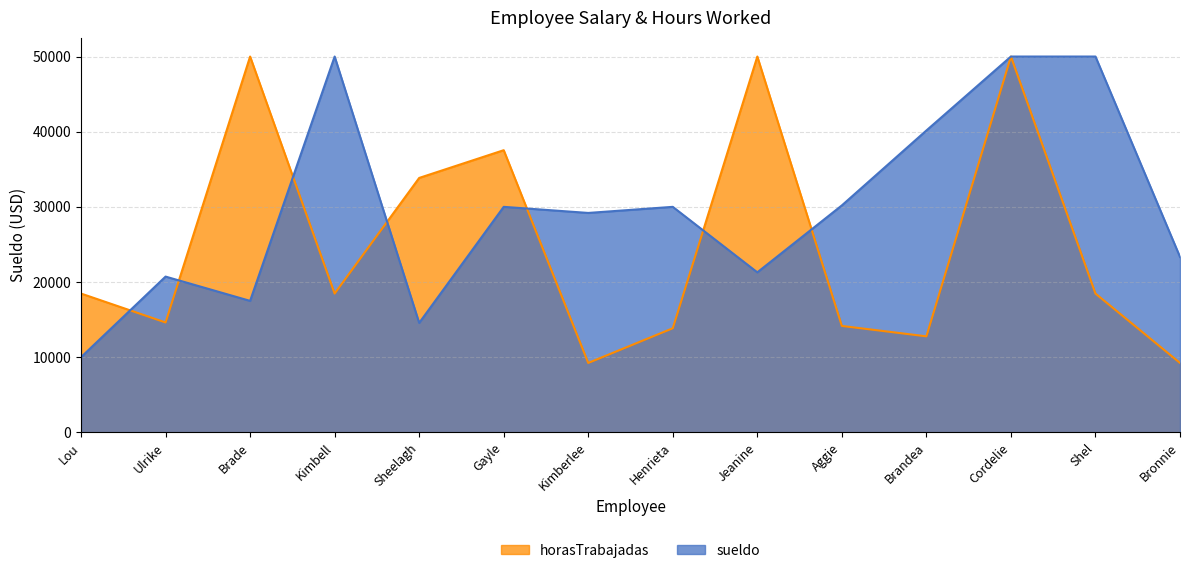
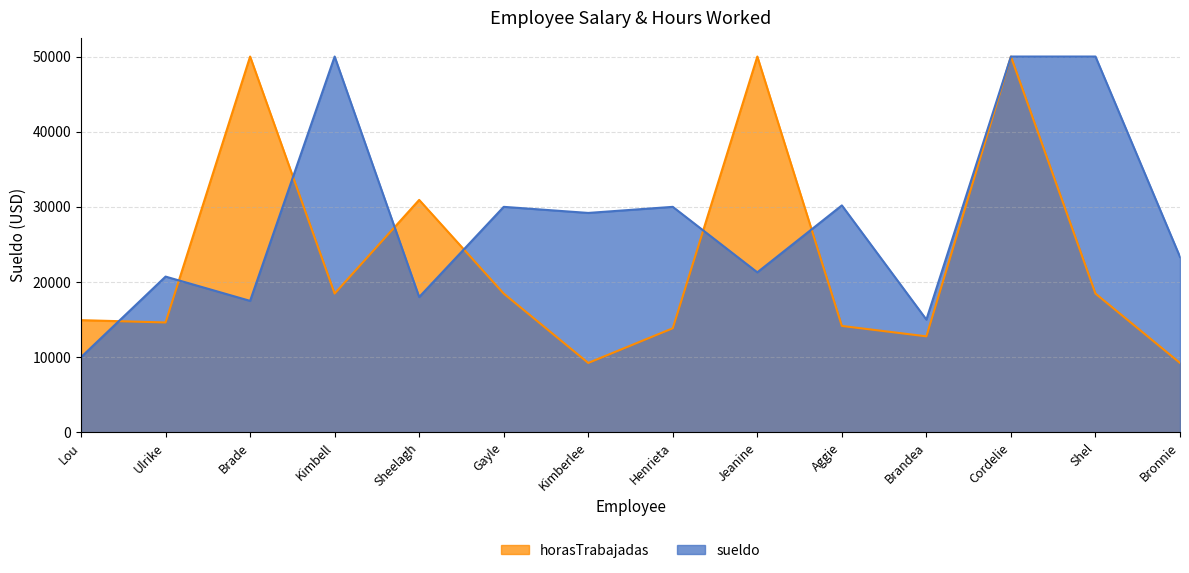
  {
    "horasTrabajadas": {
-     "Lou": 18000,
+     "Lou": 15000,
      "Ulrike": 15000,
      "Brade": 50000,
      "Kimbell": 18000,
-     "Sheelagh": 34000,
-     "Gayle": 38000,
+     "Sheelagh": 31000,
+     "Gayle": 18000,
      "Kimberlee": 9000,
      "Henrieta": 14000,
      "Jeanine": 50000,
      "Aggie": 14000,
      "Brandea": 13000,
      "Shel": 18000,
      "Bronnie": 9000
    },
    "sueldo": {
      "Lou": 10000,
      "Ulrike": 21000,
      "Brade": 17000,
      "Kimbell": 50000,
-     "Sheelagh": 15000,
+     "Sheelagh": 18000,
      "Gayle": 30000,
      "Kimberlee": 29000,
      "Henrieta": 30000,
      "Jeanine": 21000,
      "Aggie": 30000,
-     "Brandea": 40000,
+     "Brandea": 15000,
      "Shel": 50000,
      "Bronnie": 23000
    }
  }
